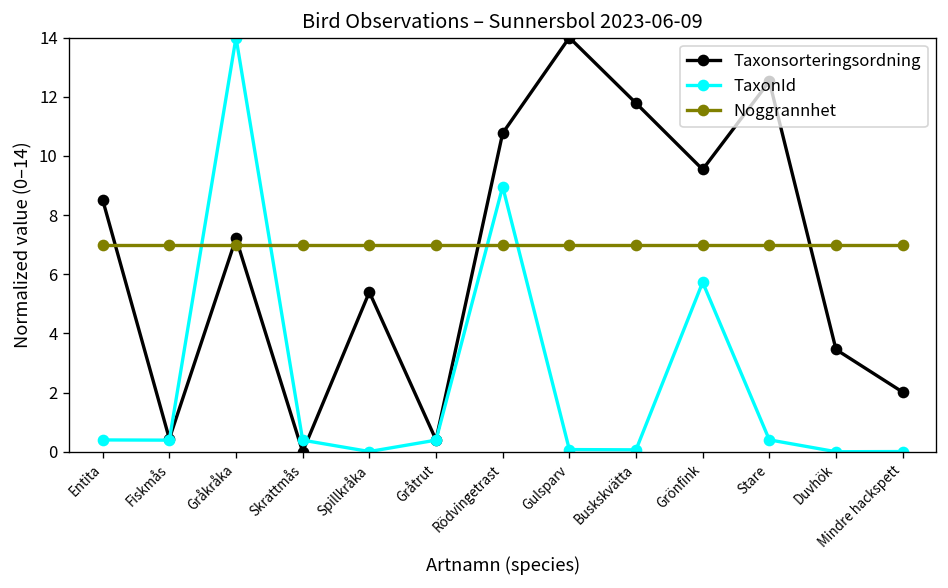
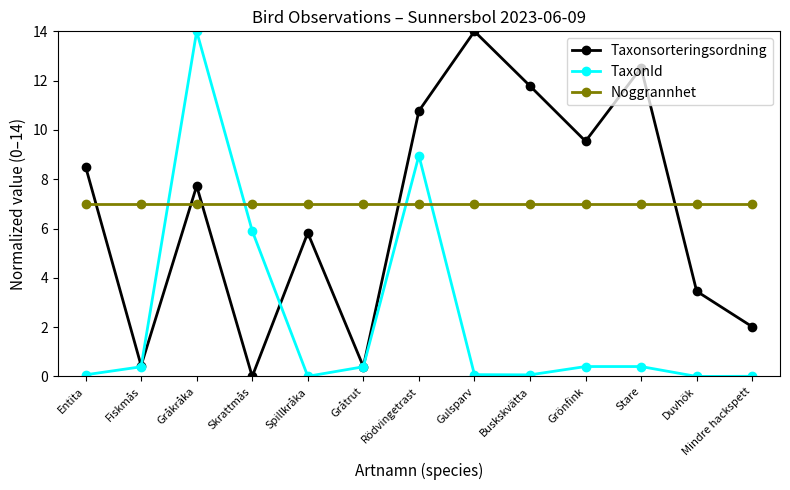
  {
    "Taxonsorteringsordning": {
      "Entita": 8.5,
-     "Gråkråka": 7.2,
+     "Gråkråka": 7.7,
      "Skrattmås": 0.0,
-     "Spillkråka": 5.4,
+     "Spillkråka": 5.8,
      "Rödvingetrast": 10.8,
      "Gulsparv": 14.0,
      "Buskskvätta": 11.8,
      "Grönfink": 9.5,
      "Duvhök": 3.5,
      "Mindre hackspett": 2.0
    },
    "TaxonId": {
-     "Entita": 0.4,
+     "Entita": 0.1,
      "Gråkråka": 14.0,
-     "Skrattmås": 0.4,
+     "Skrattmås": 5.9,
      "Spillkråka": 0.0,
      "Rödvingetrast": 9.0,
      "Gulsparv": 0.1,
      "Buskskvätta": 0.1,
-     "Grönfink": 5.7,
+     "Grönfink": 0.4,
      "Stare": 0.4,
      "Duvhök": 0.0,
      "Mindre hackspett": 0.0
    },
    "Noggrannhet": {
      "Entita": 7.0,
      "Fiskmås": 7.0,
      "Gråkråka": 7.0,
      "Skrattmås": 7.0,
      "Spillkråka": 7.0,
      "Gråtrut": 7.0,
      "Rödvingetrast": 7.0,
      "Gulsparv": 7.0,
      "Buskskvätta": 7.0,
      "Grönfink": 7.0,
      "Stare": 7.0,
      "Duvhök": 7.0,
      "Mindre hackspett": 7.0
    }
  }
